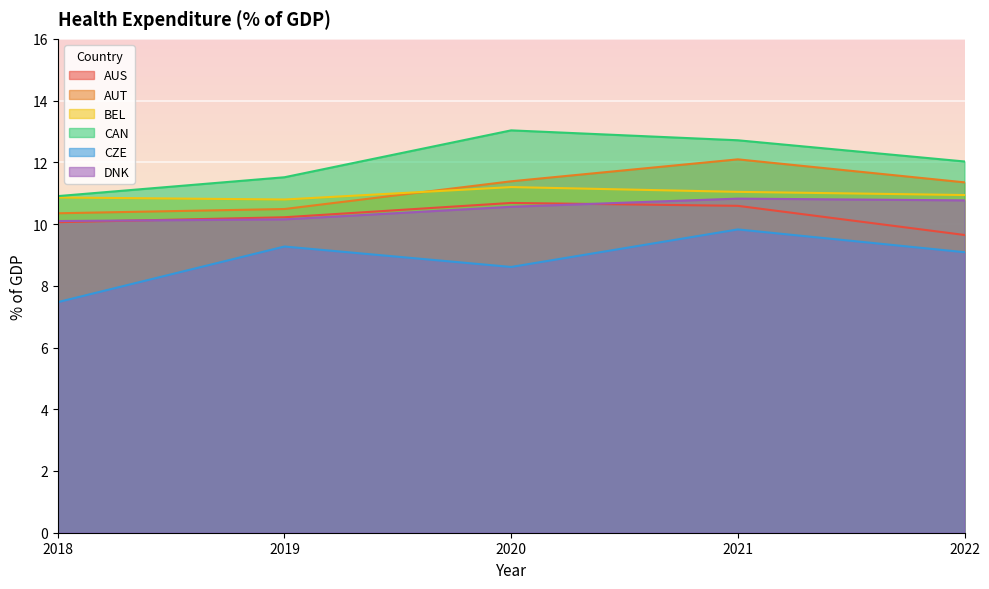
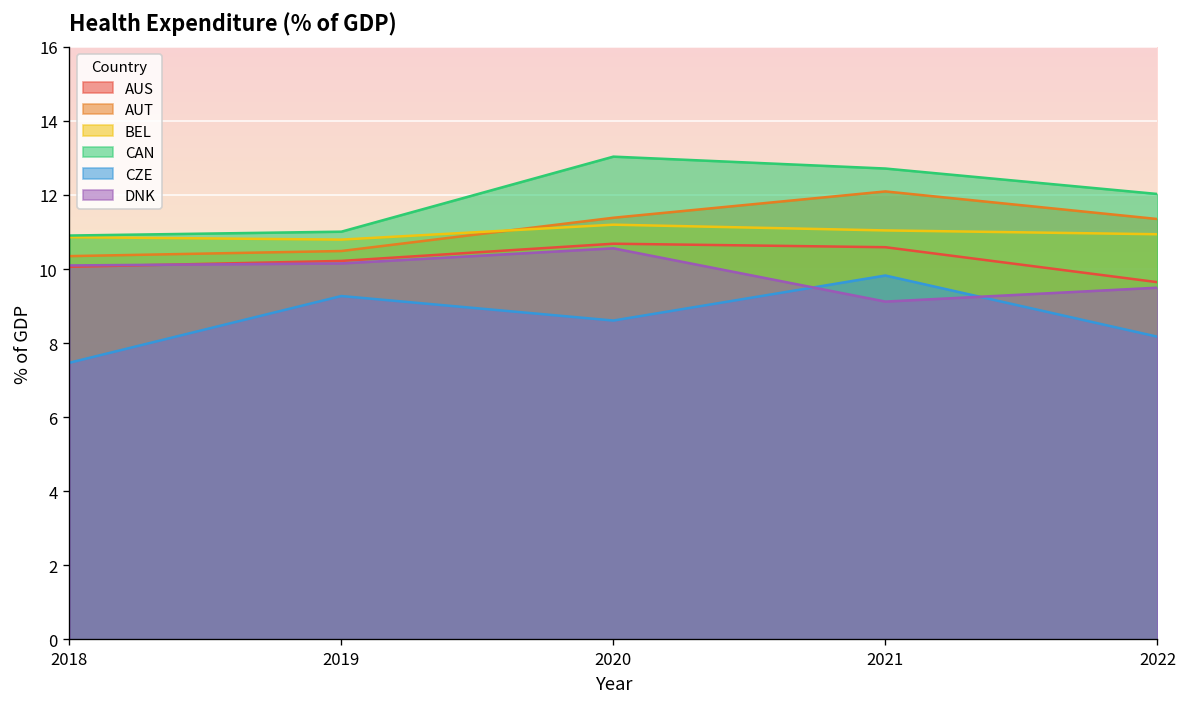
  {
    "CAN": {
-     "2019": 11.5,
+     "2019": 11.0,
      "2020": 13.0,
      "2021": 12.7,
      "2022": 12.0
    },
    "CZE": {
      "2018": 7.5,
      "2019": 9.3,
      "2020": 8.6,
      "2021": 9.8,
-     "2022": 9.1
+     "2022": 8.2
    },
    "DNK": {
      "2020": 10.6,
-     "2021": 10.8,
-     "2022": 10.8
+     "2021": 9.1,
+     "2022": 9.5
    }
  }
